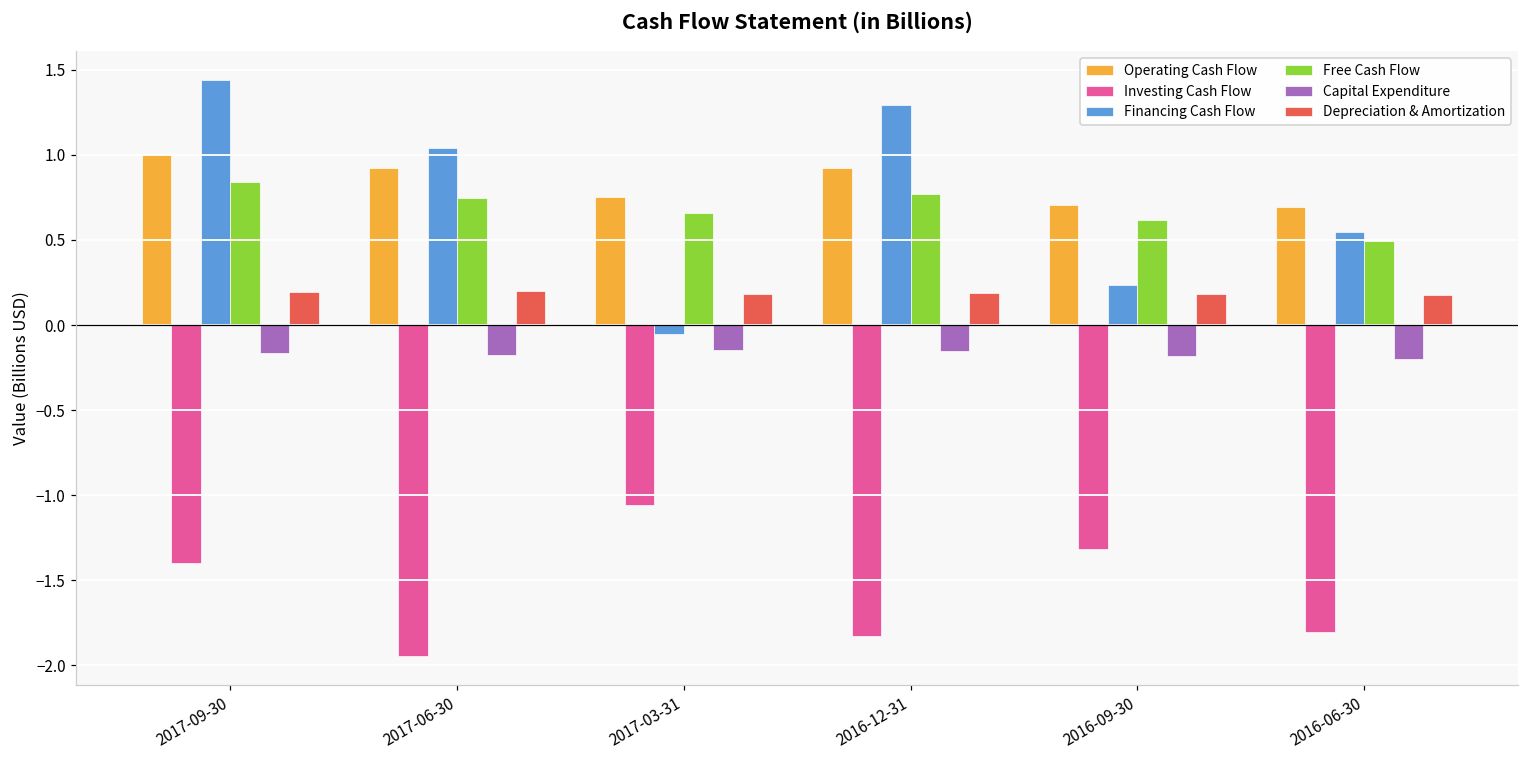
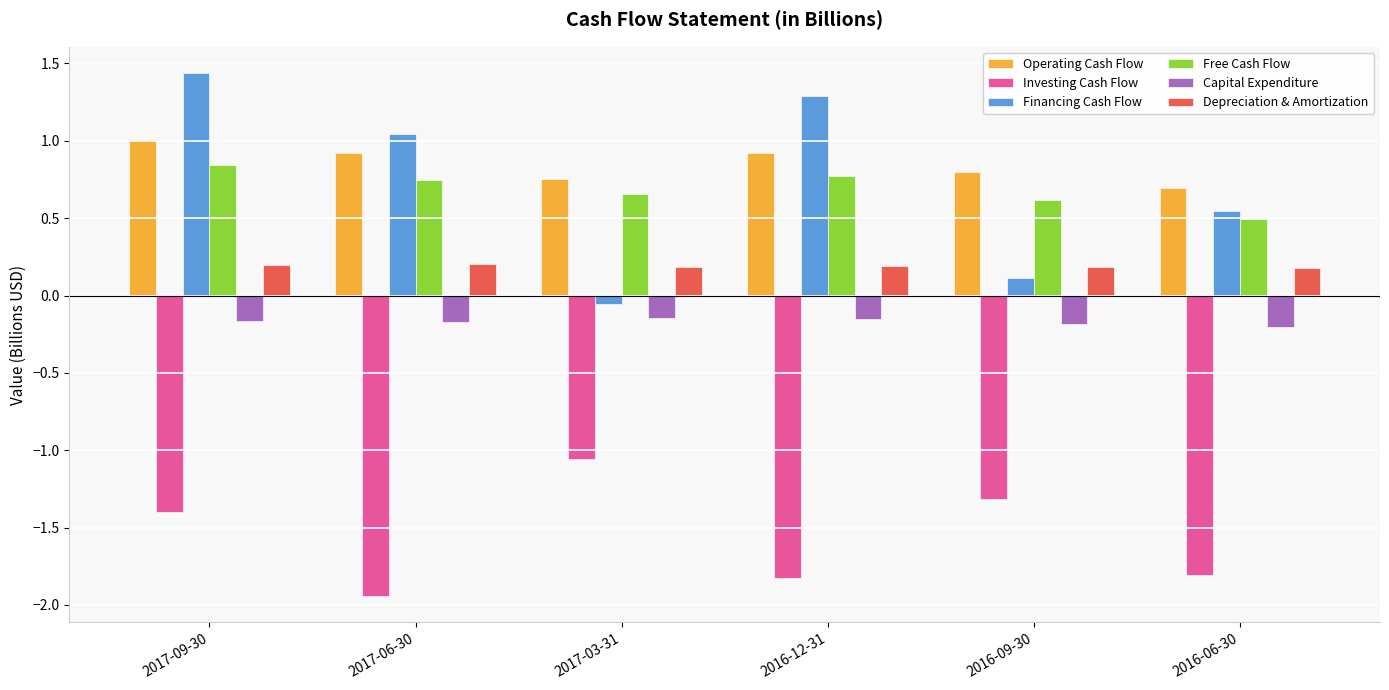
  {
    "Operating Cash Flow": {
      "2017-09-30": 1.01,
      "2017-06-30": 0.92,
      "2017-03-31": 0.75,
      "2016-12-31": 0.92,
-     "2016-09-30": 0.70,
+     "2016-09-30": 0.80,
      "2016-06-30": 0.70
    },
    "Investing Cash Flow": {
      "2017-09-30": -1.40,
      "2017-06-30": -1.94,
      "2017-03-31": -1.06,
      "2016-12-31": -1.83,
      "2016-09-30": -1.32,
      "2016-06-30": -1.81
    },
    "Financing Cash Flow": {
      "2017-09-30": 1.44,
      "2017-06-30": 1.04,
      "2017-03-31": -0.05,
      "2016-12-31": 1.29,
-     "2016-09-30": 0.24,
+     "2016-09-30": 0.11,
      "2016-06-30": 0.54
    },
    "Free Cash Flow": {
      "2017-09-30": 0.84,
      "2017-06-30": 0.75,
      "2017-03-31": 0.66,
      "2016-12-31": 0.77,
      "2016-09-30": 0.62,
      "2016-06-30": 0.50
    },
    "Capital Expenditure": {
      "2017-09-30": -0.17,
      "2017-06-30": -0.17,
      "2017-03-31": -0.15,
      "2016-12-31": -0.15,
      "2016-09-30": -0.18,
      "2016-06-30": -0.20
    },
    "Depreciation & Amortization": {
      "2017-09-30": 0.19,
      "2017-06-30": 0.20,
      "2017-03-31": 0.18,
      "2016-12-31": 0.19,
      "2016-09-30": 0.19,
      "2016-06-30": 0.18
    }
  }
